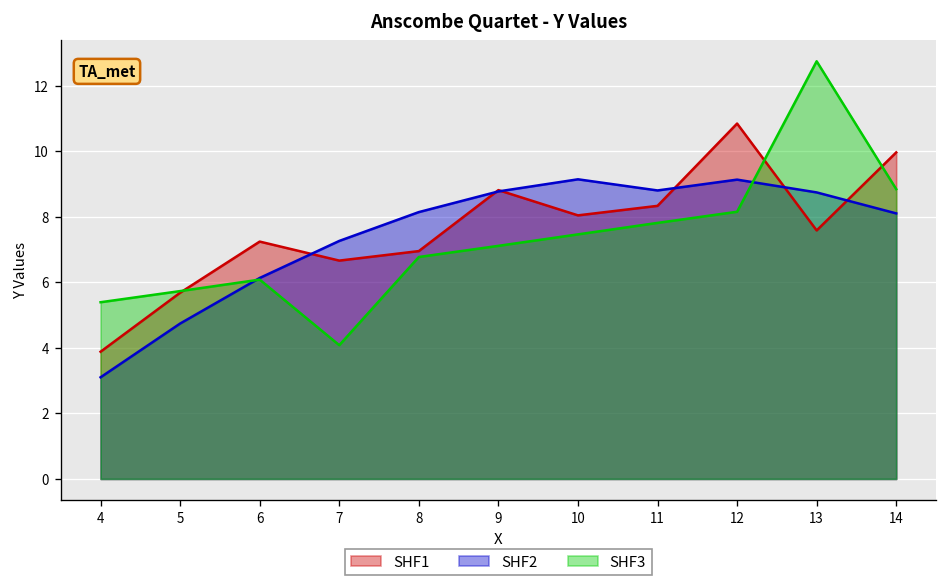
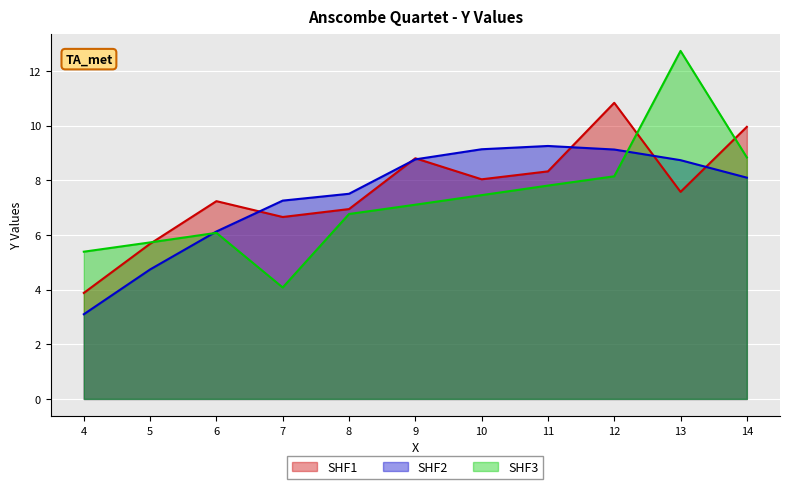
  {
    "SHF1": {
      "4": 3.9,
      "6": 7.2,
      "7": 6.7,
      "8": 7.0,
      "10": 8.0,
      "11": 8.3,
      "12": 10.8,
      "13": 7.6,
      "14": 10.0
    },
    "SHF2": {
      "4": 3.1,
      "5": 4.7,
      "7": 7.3,
-     "8": 8.1,
+     "8": 7.5,
      "10": 9.1,
-     "11": 8.8,
+     "11": 9.3,
      "12": 9.1,
      "13": 8.7,
      "14": 8.1
    },
    "SHF3": {
      "4": 5.4,
      "7": 4.1,
      "8": 6.8,
      "9": 7.1,
      "10": 7.5,
      "11": 7.8,
      "12": 8.2,
      "13": 12.7,
      "14": 8.8
    }
  }
